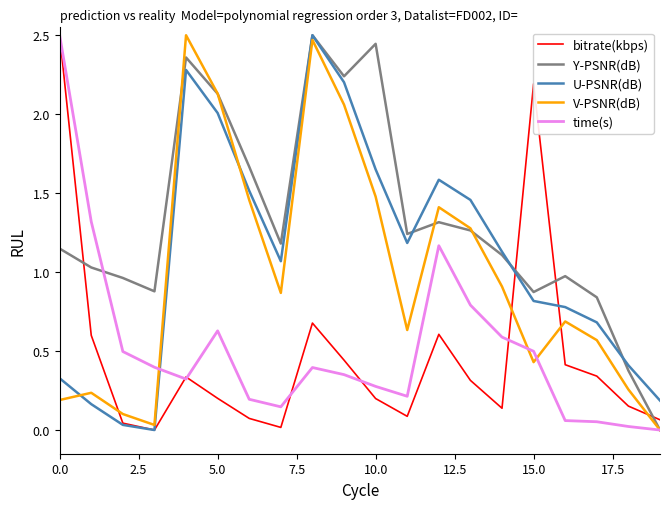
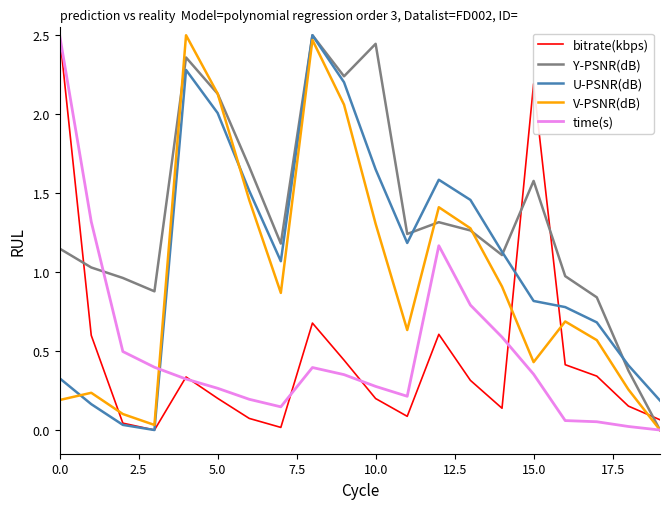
  {
    "bitrate(kbps)": {
      "5.0": 0.20,
      "10.0": 0.20
    },
    "Y-PSNR(dB)": {
      "0.0": 1.15,
      "10.0": 2.45,
-     "15.0": 0.87
+     "15.0": 1.58
    },
    "U-PSNR(dB)": {
      "0.0": 0.33,
      "5.0": 2.01,
      "10.0": 1.65,
      "15.0": 0.82
    },
    "V-PSNR(dB)": {
      "0.0": 0.19,
-     "10.0": 1.48,
+     "10.0": 1.31,
      "15.0": 0.43
    },
    "time(s)": {
-     "5.0": 0.63,
+     "5.0": 0.26,
      "10.0": 0.28,
-     "15.0": 0.50
+     "15.0": 0.35
    }
  }
